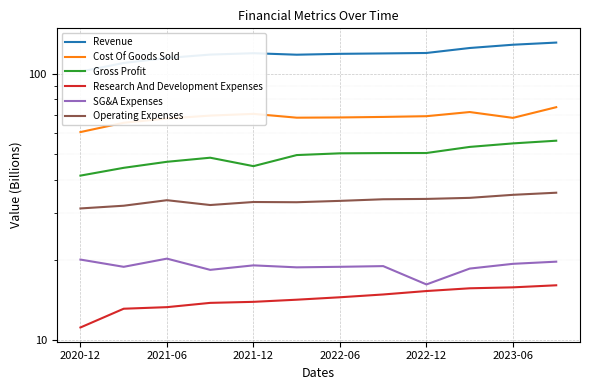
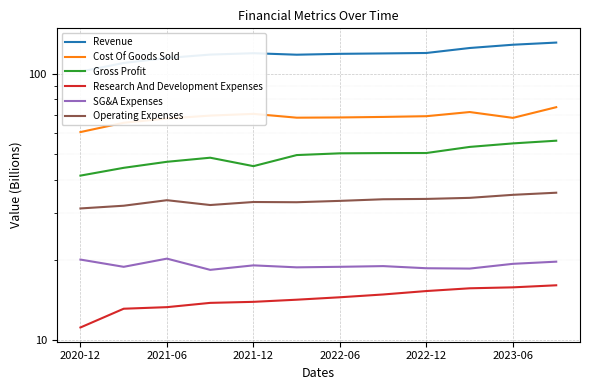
  {
    "Revenue": {
      "2022-06": 120,
      "2022-12": 120,
      "2023-06": 130
    },
    "Cost Of Goods Sold": {
      "2020-12": 60,
      "2022-06": 68,
      "2022-12": 69,
      "2023-06": 68
    },
    "Gross Profit": {
      "2020-12": 41,
      "2021-06": 47,
      "2021-12": 45,
      "2022-06": 50,
      "2022-12": 50,
      "2023-06": 55
    },
    "Research And Development Expenses": {
      "2020-12": 11,
      "2021-06": 13,
      "2021-12": 14,
      "2022-06": 14,
      "2022-12": 15,
      "2023-06": 16
    },
    "SG&A Expenses": {
      "2020-12": 20,
      "2021-06": 20,
      "2021-12": 19,
      "2022-06": 19,
-     "2022-12": 16,
+     "2022-12": 19,
      "2023-06": 19
    },
    "Operating Expenses": {
      "2020-12": 31,
      "2021-06": 33,
      "2021-12": 33,
      "2022-06": 33,
      "2022-12": 34,
      "2023-06": 35
    }
  }
